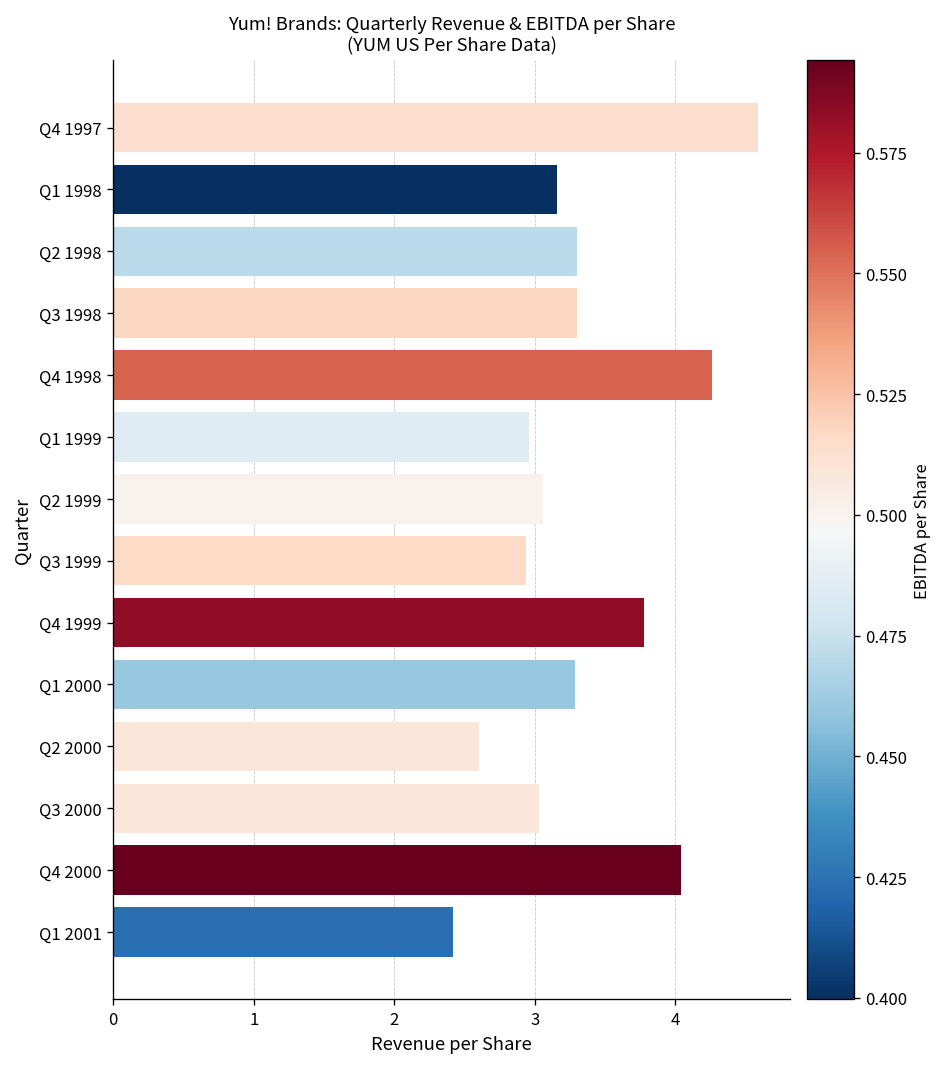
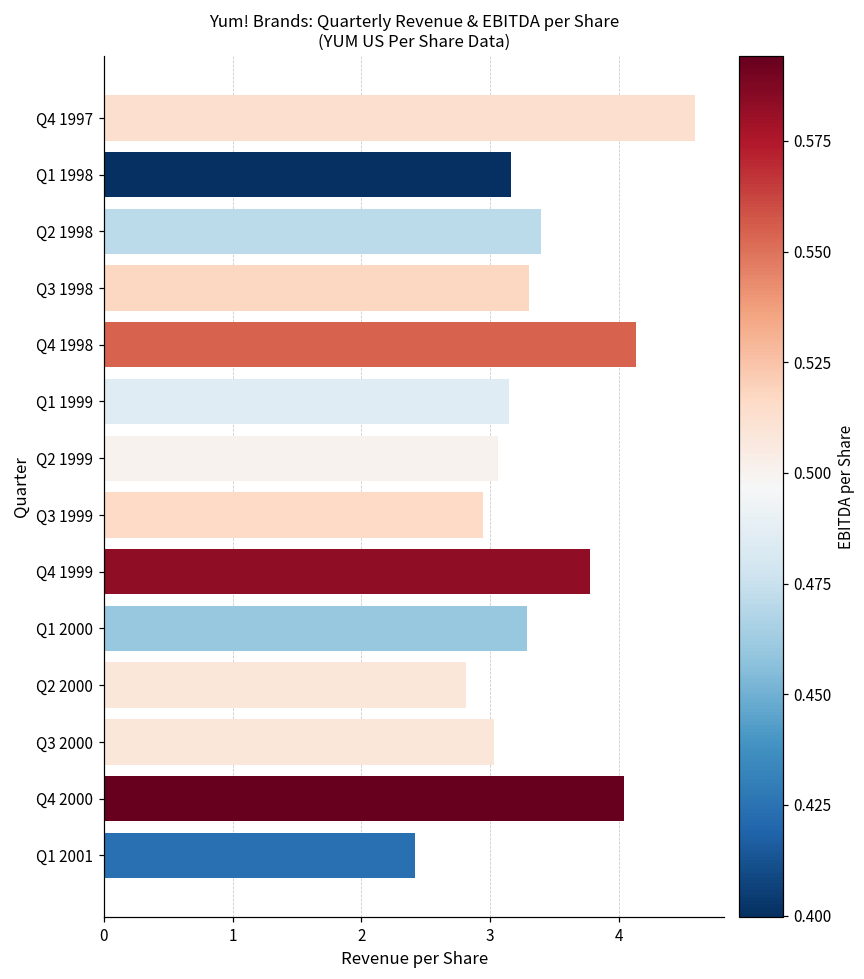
  {
    "Q4 1997": 4.59,
    "Q1 1998": 3.16,
-   "Q2 1998": 3.30,
+   "Q2 1998": 3.40,
    "Q3 1998": 3.30,
-   "Q4 1998": 4.26,
-   "Q1 1999": 2.96,
+   "Q4 1998": 4.13,
+   "Q1 1999": 3.14,
    "Q2 1999": 3.06,
    "Q3 1999": 2.94,
    "Q4 1999": 3.78,
    "Q1 2000": 3.28,
-   "Q2 2000": 2.60,
+   "Q2 2000": 2.82,
    "Q3 2000": 3.03,
    "Q4 2000": 4.04,
    "Q1 2001": 2.42
  }
